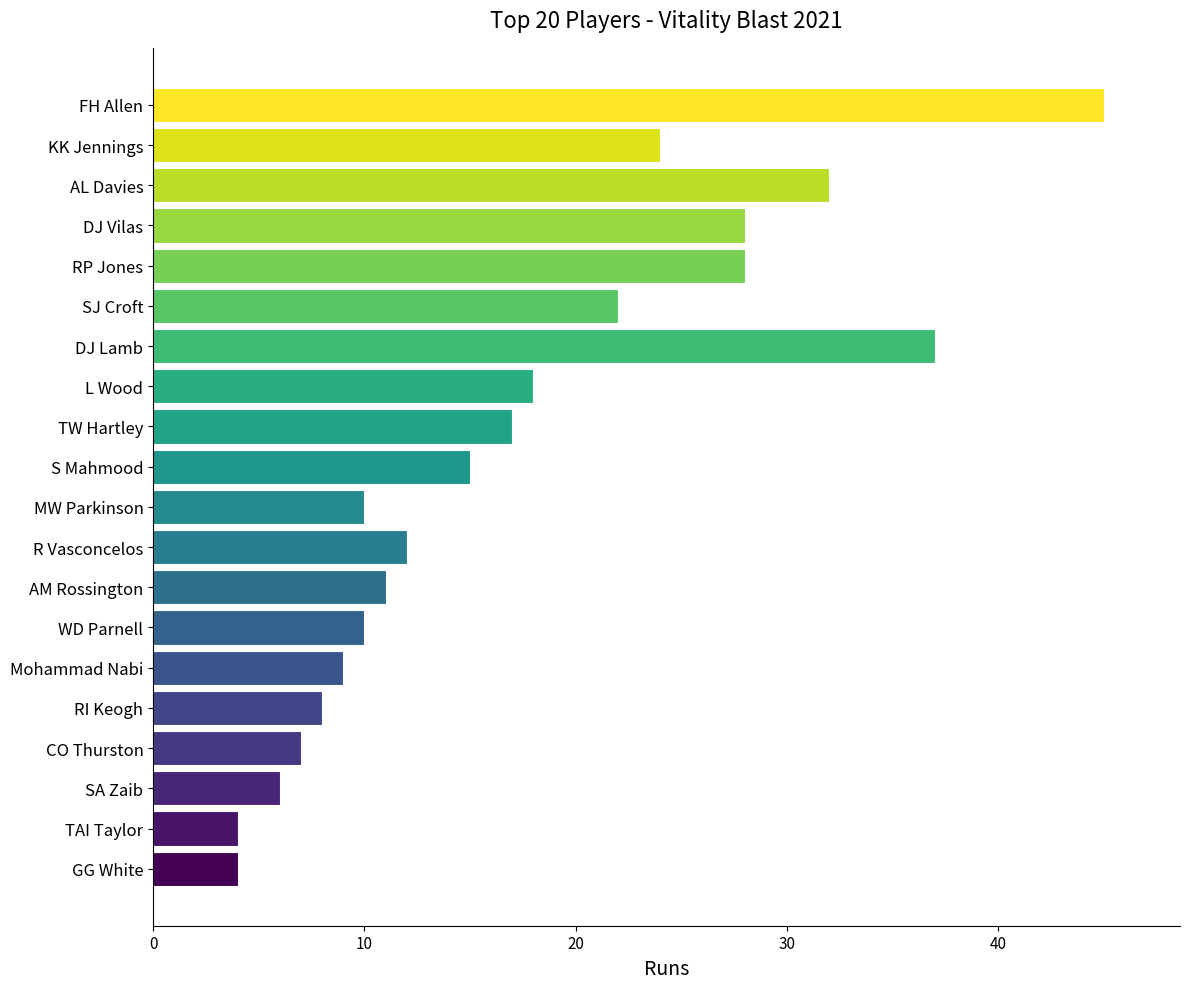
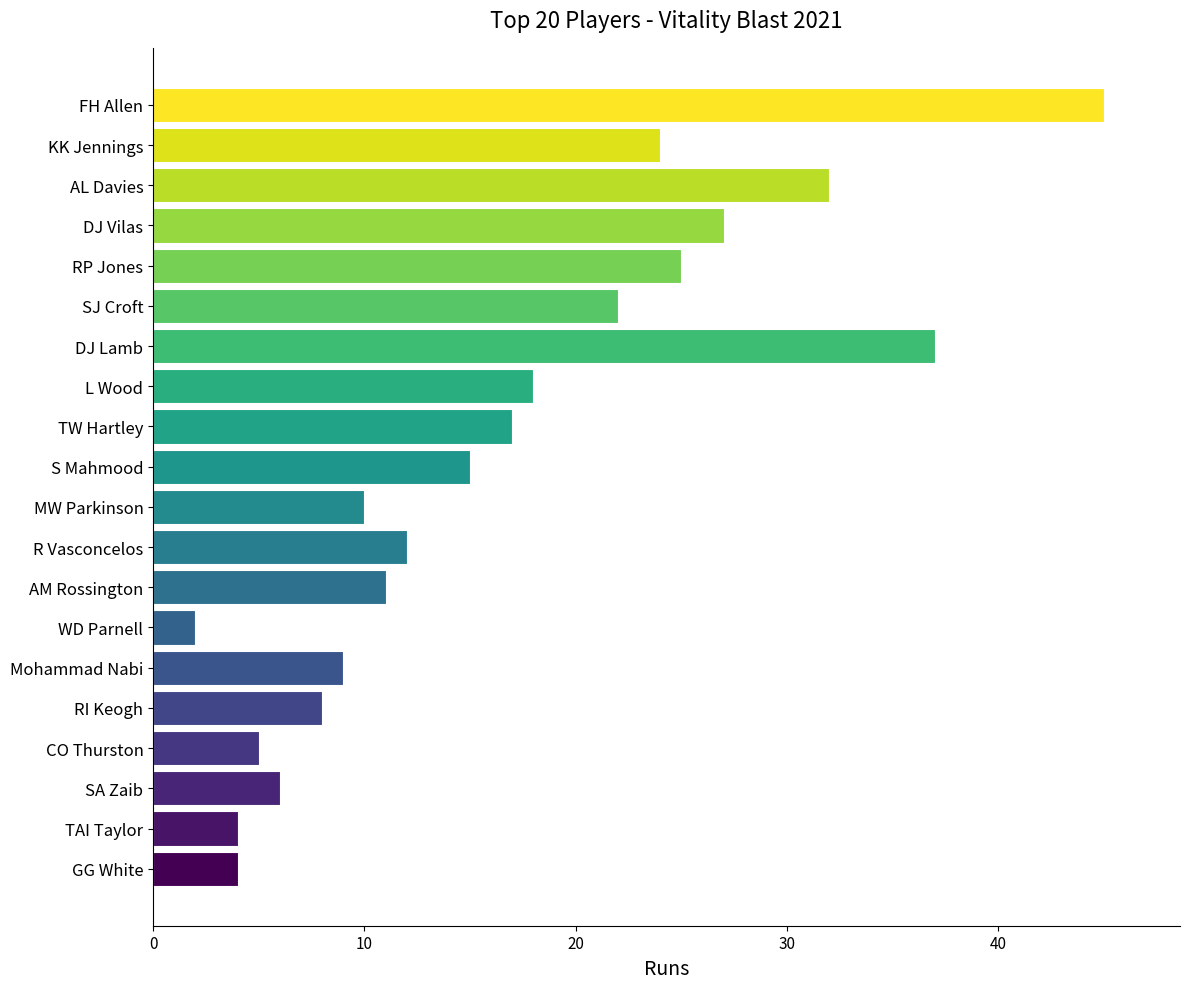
  {
    "FH Allen": 45,
    "KK Jennings": 24,
    "AL Davies": 32,
-   "DJ Vilas": 28,
-   "RP Jones": 28,
+   "DJ Vilas": 27,
+   "RP Jones": 25,
    "SJ Croft": 22,
    "DJ Lamb": 37,
    "L Wood": 18,
    "TW Hartley": 17,
    "S Mahmood": 15,
    "MW Parkinson": 10,
    "R Vasconcelos": 12,
    "AM Rossington": 11,
-   "WD Parnell": 10,
+   "WD Parnell": 2,
    "Mohammad Nabi": 9,
    "RI Keogh": 8,
-   "CO Thurston": 7,
+   "CO Thurston": 5,
    "SA Zaib": 6,
    "TAI Taylor": 4,
    "GG White": 4
  }
